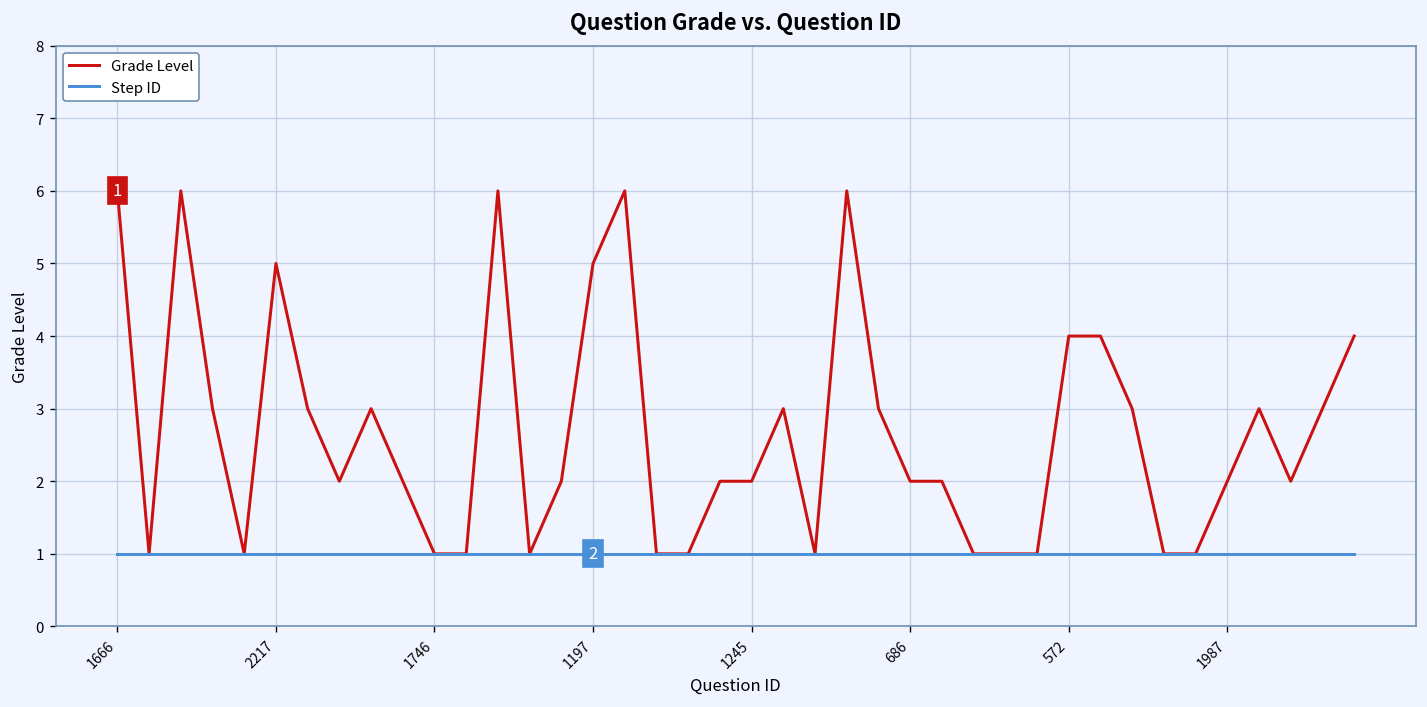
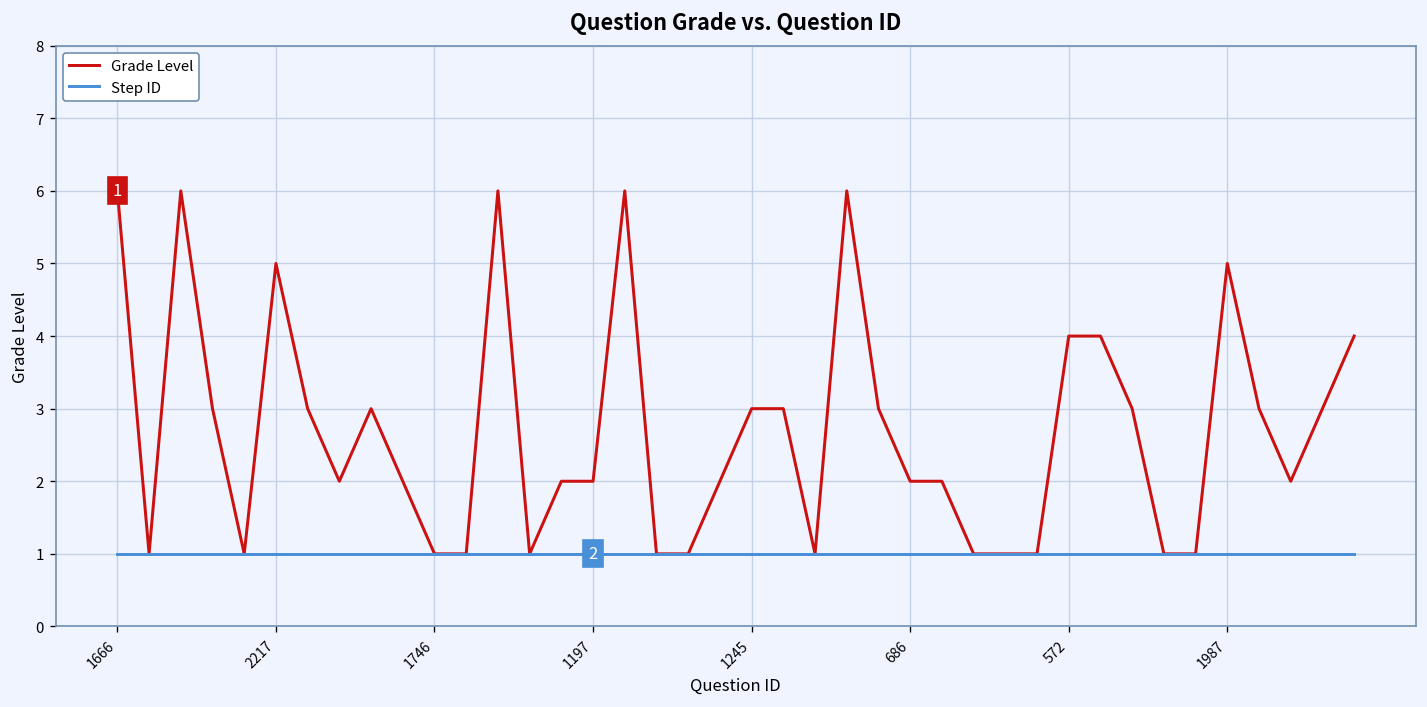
  {
    "Grade Level": {
      "2217": 5,
-     "1197": 5,
-     "1245": 2,
+     "1197": 2,
+     "1245": 3,
      "686": 2,
      "572": 4,
-     "1987": 2
+     "1987": 5
    },
    "Step ID": {
      "1666": 1,
      "2217": 1,
      "1245": 1,
      "686": 1,
      "572": 1,
      "1987": 1
    }
  }
